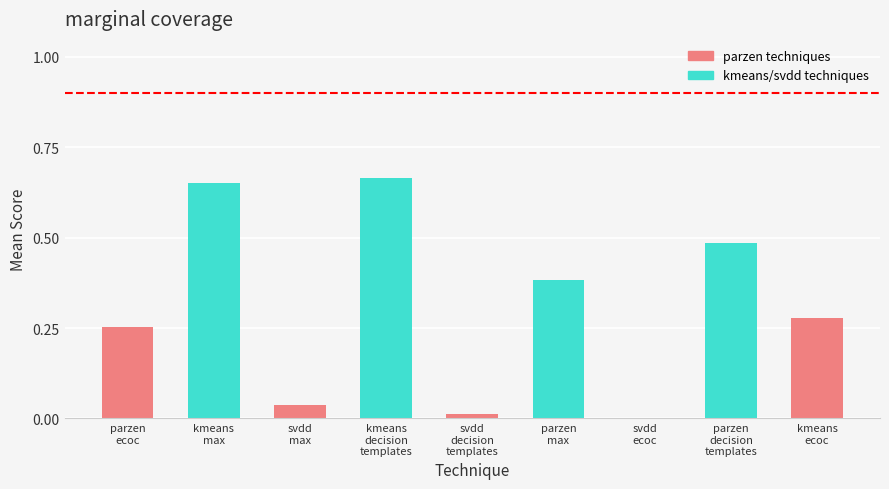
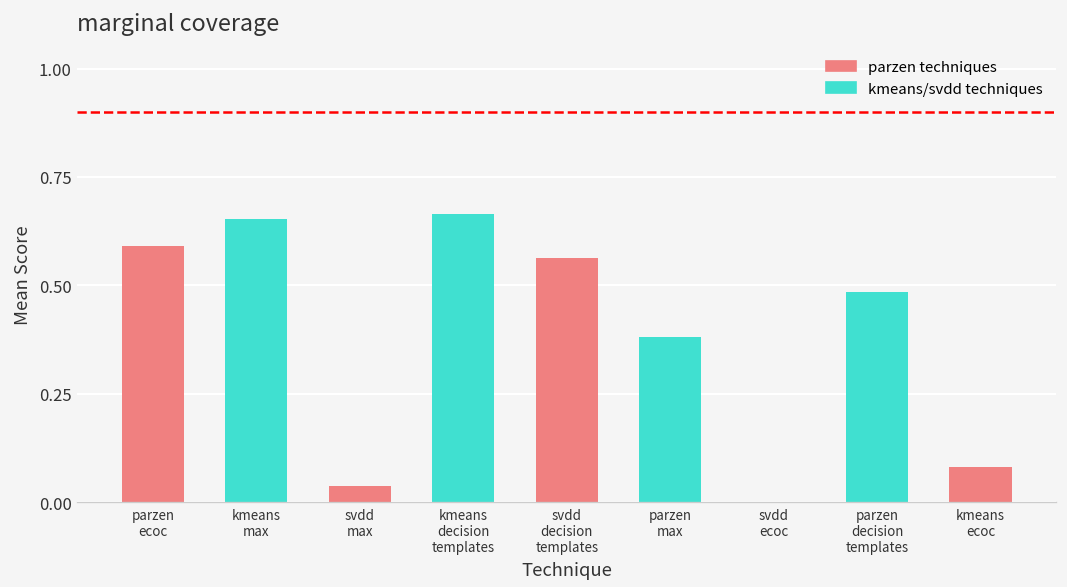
  {
-   "parzen ecoc": 0.25,
+   "parzen ecoc": 0.59,
    "kmeans max": 0.65,
    "svdd max": 0.04,
    "kmeans decision templates": 0.66,
-   "svdd decision templates": 0.01,
+   "svdd decision templates": 0.56,
    "parzen max": 0.38,
    "svdd ecoc": 0.00,
    "parzen decision templates": 0.48,
-   "kmeans ecoc": 0.28
+   "kmeans ecoc": 0.08
  }
